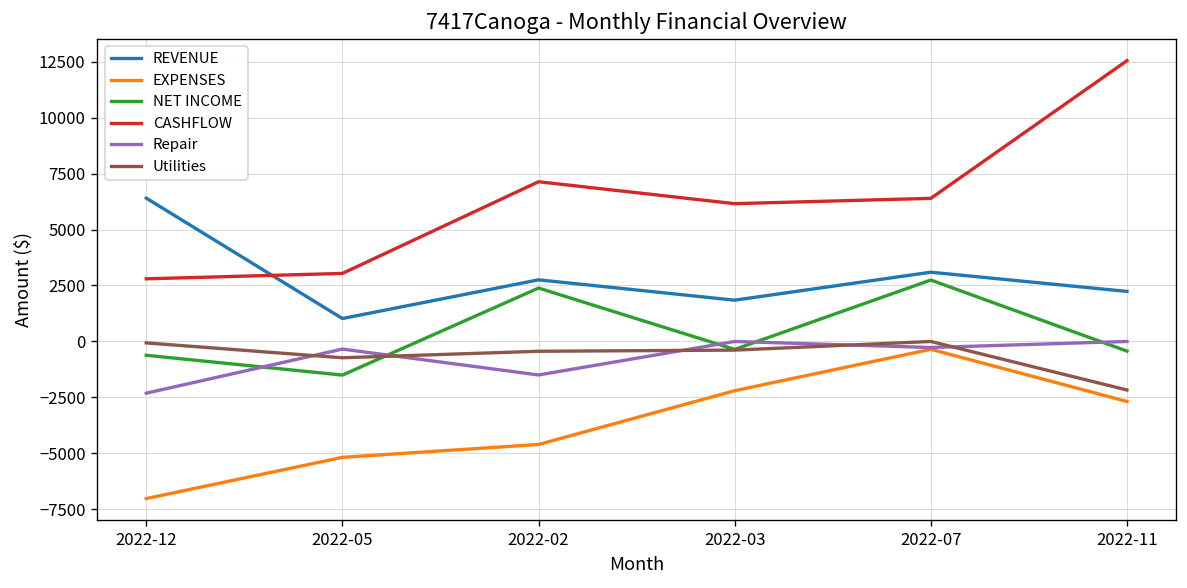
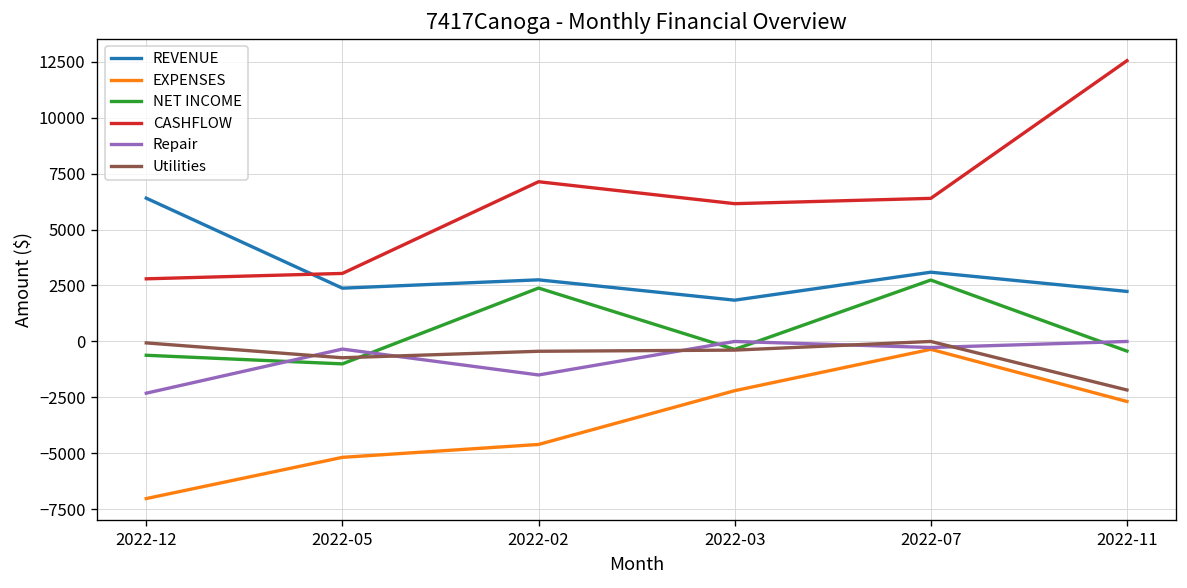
  {
    "REVENUE": {
      "2022-12": 6400,
-     "2022-05": 1000,
+     "2022-05": 2400,
      "2022-02": 2800,
      "2022-03": 1800,
      "2022-07": 3100,
      "2022-11": 2200
    },
    "EXPENSES": {
      "2022-12": -7000,
      "2022-05": -5200,
      "2022-02": -4600,
      "2022-03": -2200,
      "2022-11": -2700
    },
    "NET INCOME": {
      "2022-12": -600,
-     "2022-05": -1500,
+     "2022-05": -1000,
      "2022-02": 2400,
      "2022-07": 2700,
      "2022-11": -400
    },
    "CASHFLOW": {
      "2022-12": 2800,
      "2022-05": 3000,
      "2022-02": 7100,
      "2022-03": 6200,
      "2022-07": 6400,
      "2022-11": 12500
    },
    "Repair": {
      "2022-12": -2300,
      "2022-05": -300,
      "2022-02": -1500,
      "2022-03": 0,
      "2022-11": 0
    },
    "Utilities": {
      "2022-12": -100,
      "2022-05": -700,
      "2022-02": -400,
      "2022-07": 0,
      "2022-11": -2200
    }
  }
